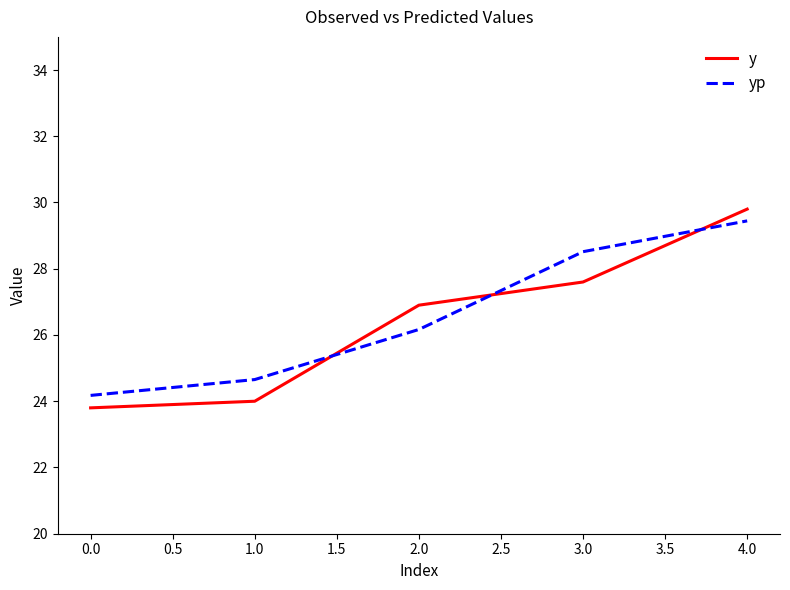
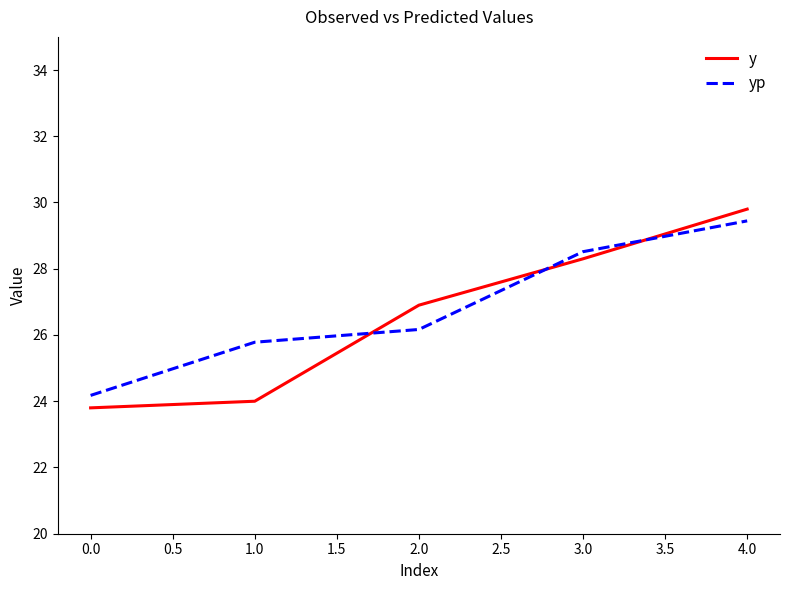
  {
    "y": {
      "0.0": 23.8,
      "1.0": 24.0,
      "2.0": 26.9,
-     "3.0": 27.6,
+     "3.0": 28.3,
      "4.0": 29.8
    },
    "yp": {
      "0.0": 24.2,
-     "1.0": 24.7,
+     "1.0": 25.8,
      "2.0": 26.2,
      "3.0": 28.5,
      "4.0": 29.4
    }
  }
